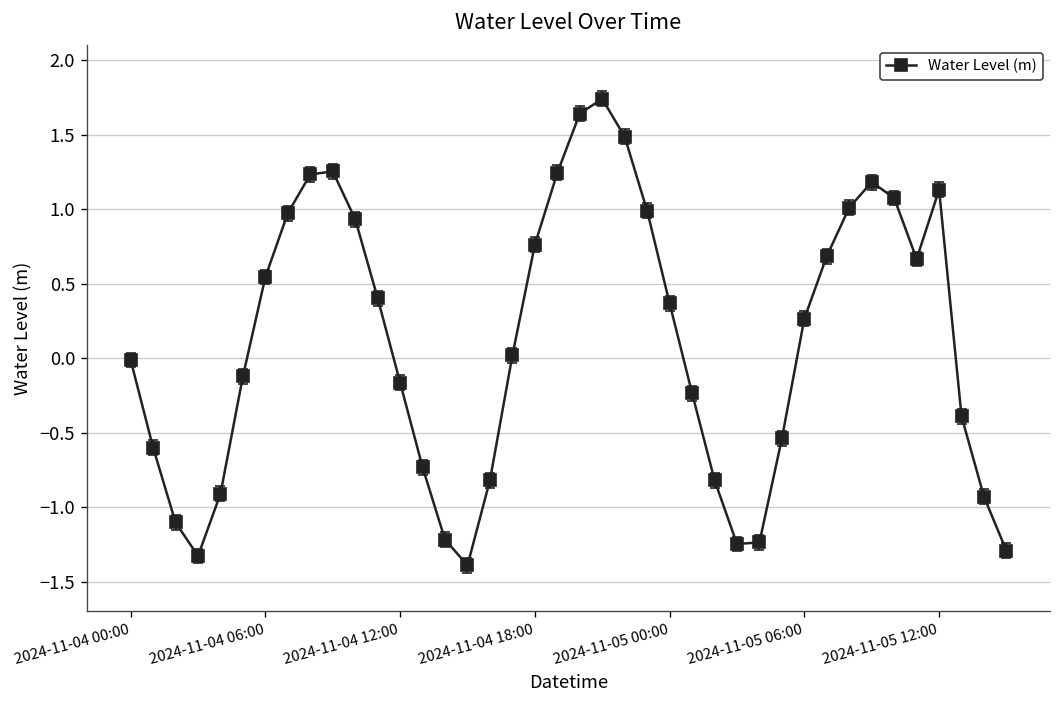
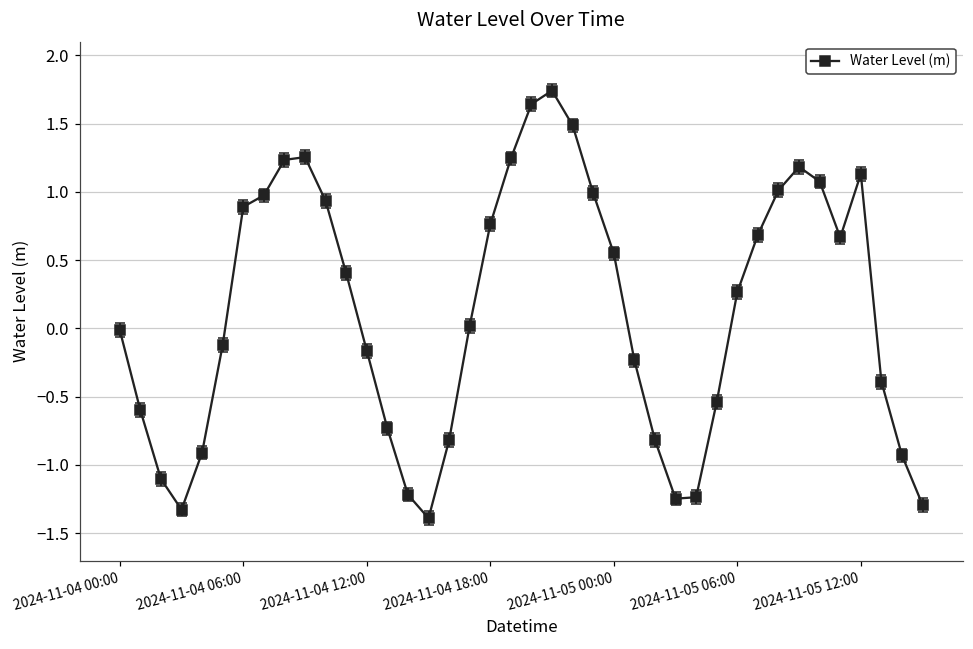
  {
    "Water Level (m)": {
      "2024-11-04 00:00": -0.01,
-     "2024-11-04 06:00": 0.55,
+     "2024-11-04 06:00": 0.89,
      "2024-11-04 12:00": -0.16,
      "2024-11-04 18:00": 0.76,
-     "2024-11-05 00:00": 0.37,
+     "2024-11-05 00:00": 0.55,
      "2024-11-05 06:00": 0.27,
      "2024-11-05 12:00": 1.13
    }
  }
